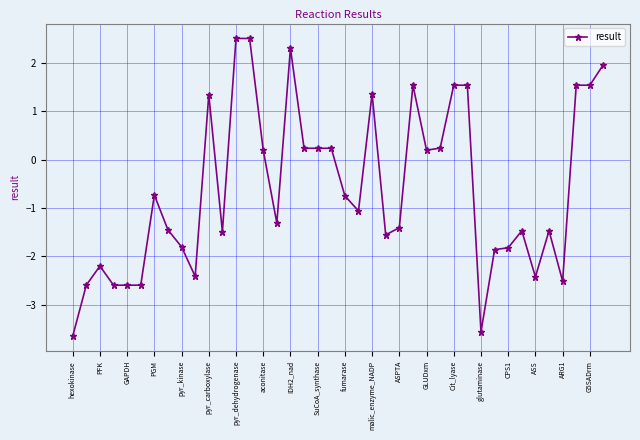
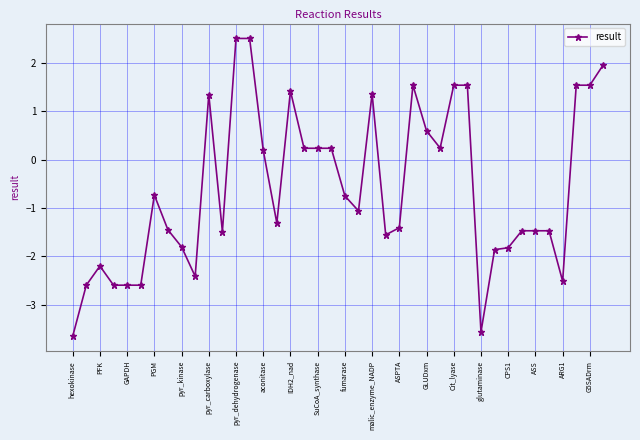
  {
    "hexokinase": -3.7,
    "PFK": -2.2,
    "GAPDH": -2.6,
    "PGM": -0.7,
    "pyr_kinase": -1.8,
    "pyr_carboxylase": 1.3,
    "pyr_dehydrogenase": 2.5,
    "aconitase": 0.2,
-   "IDH2_nad": 2.3,
+   "IDH2_nad": 1.4,
    "SuCoA_synthase": 0.2,
    "fumarase": -0.7,
    "malic_enzyme_NADP": 1.4,
    "ASPTA": -1.4,
-   "GLUDxm": 0.2,
+   "GLUDxm": 0.6,
    "Cit_lyase": 1.5,
    "glutaminase": -3.6,
    "CPS1": -1.8,
-   "ASS": -2.4,
+   "ASS": -1.5,
    "ARG1": -2.5,
    "G5SADrm": 1.5
  }
